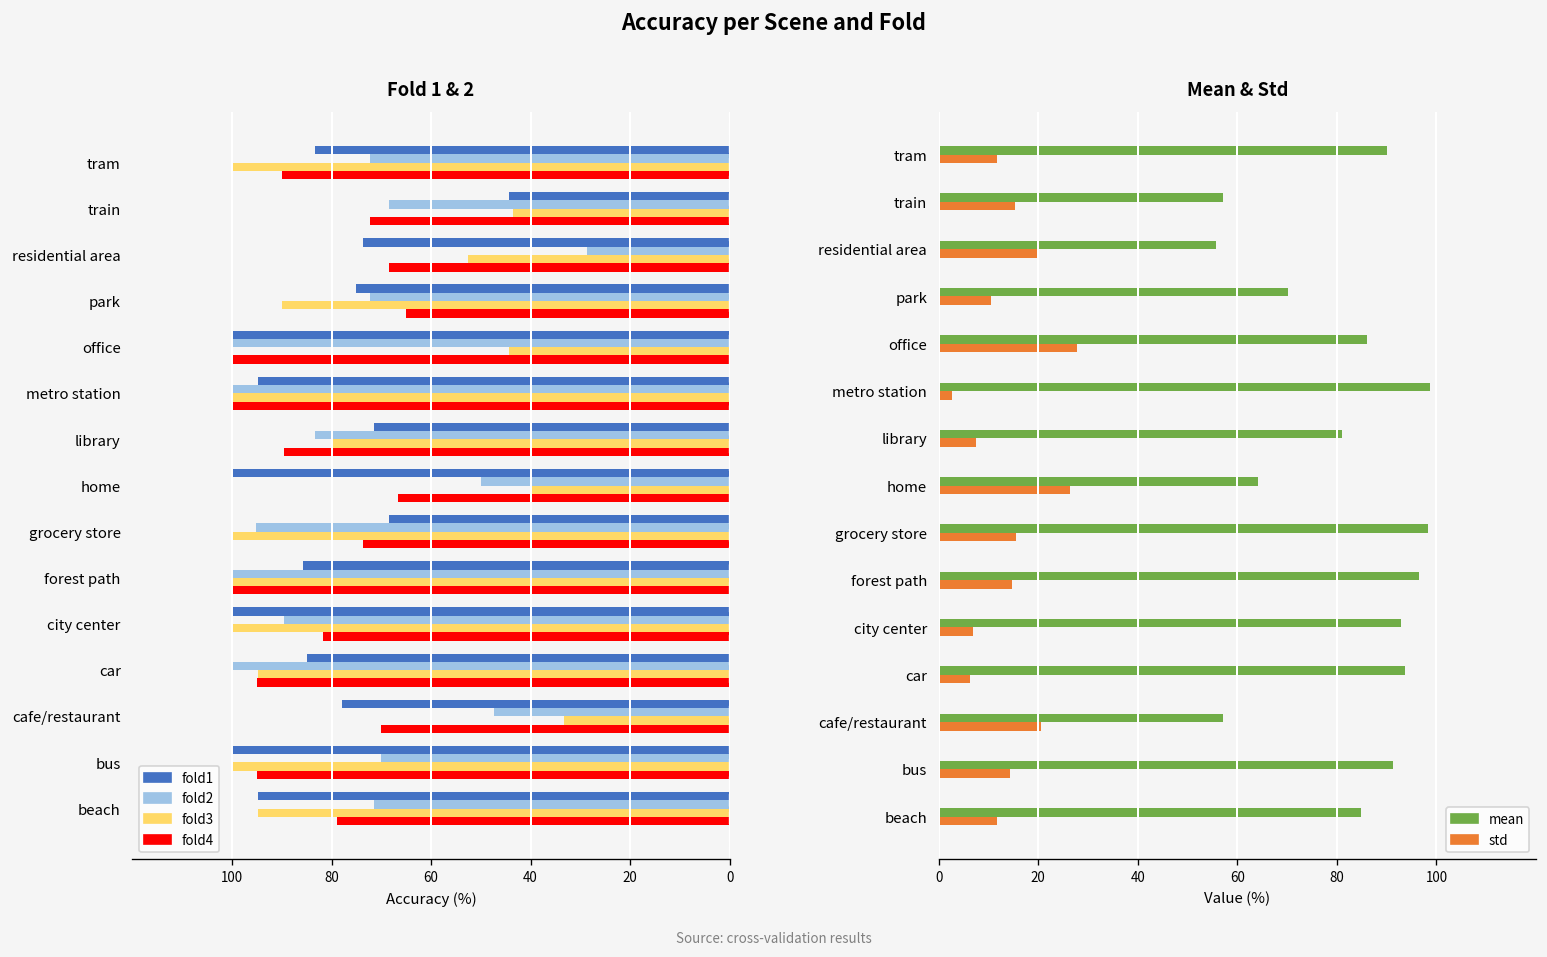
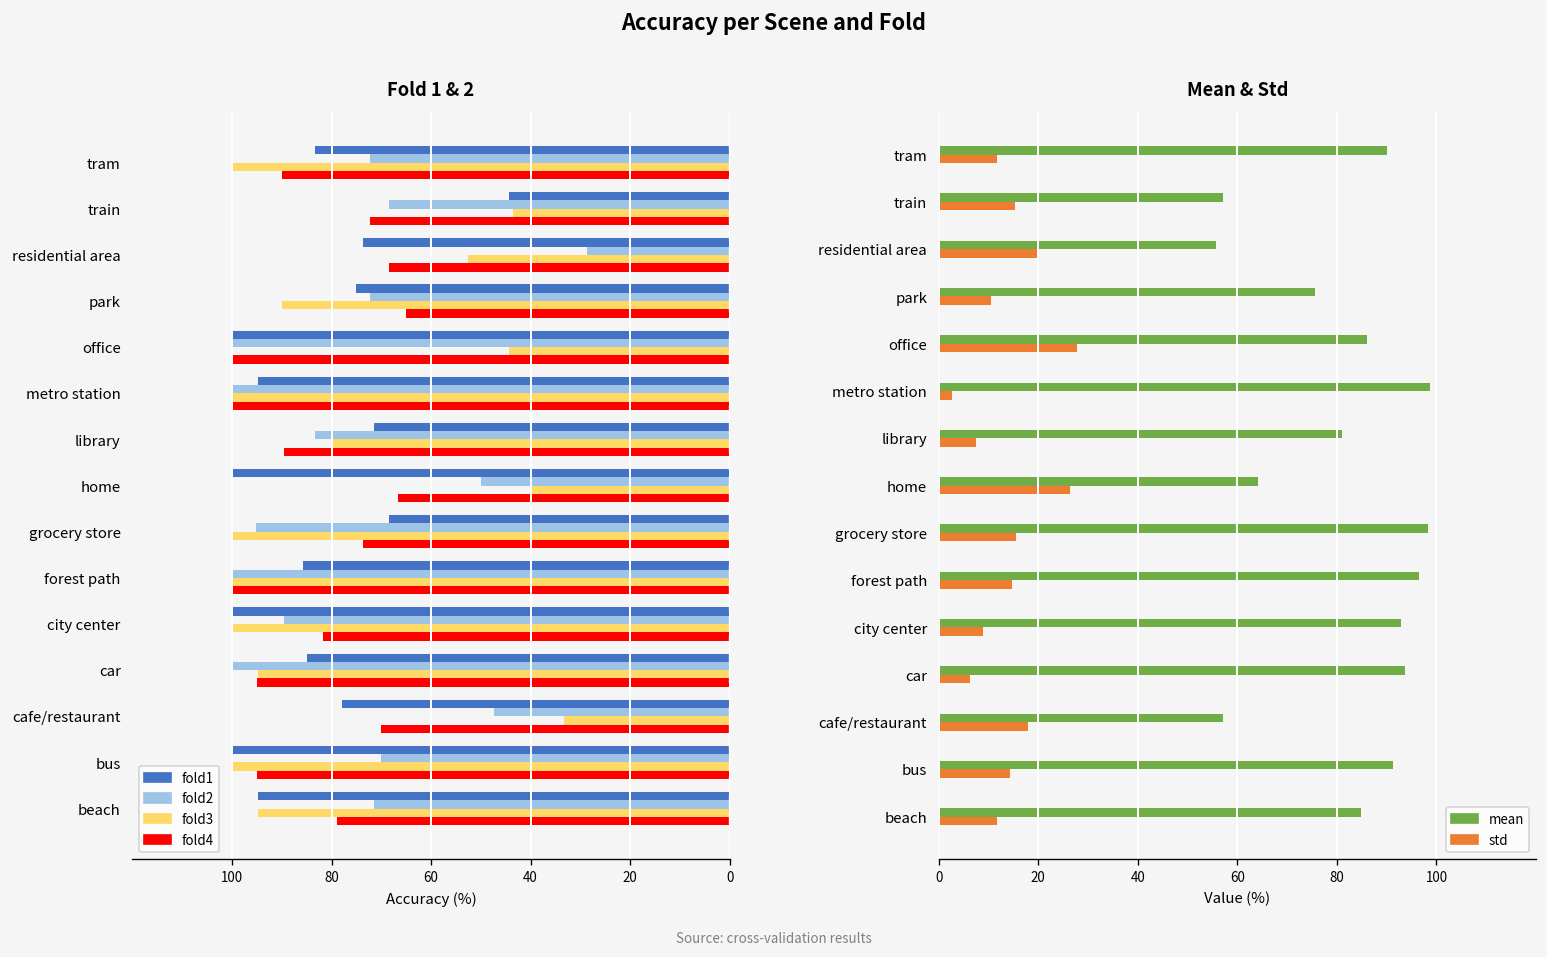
  {
    "Mean & Std": {
      "mean": {
        "tram": 90,
        "train": 57,
        "residential area": 56,
-       "park": 70,
+       "park": 76,
        "office": 86,
        "metro station": 99,
        "library": 81,
        "home": 64,
        "grocery store": 98,
        "forest path": 96,
        "city center": 93,
        "car": 94,
        "cafe/restaurant": 57,
        "bus": 91,
        "beach": 85
      },
      "std": {
        "tram": 12,
        "train": 15,
        "residential area": 20,
        "park": 11,
        "office": 28,
        "metro station": 3,
        "library": 8,
        "home": 26,
        "grocery store": 16,
        "forest path": 15,
-       "city center": 7,
+       "city center": 9,
        "car": 6,
-       "cafe/restaurant": 21,
+       "cafe/restaurant": 18,
        "bus": 14,
        "beach": 12
      }
    }
  }
